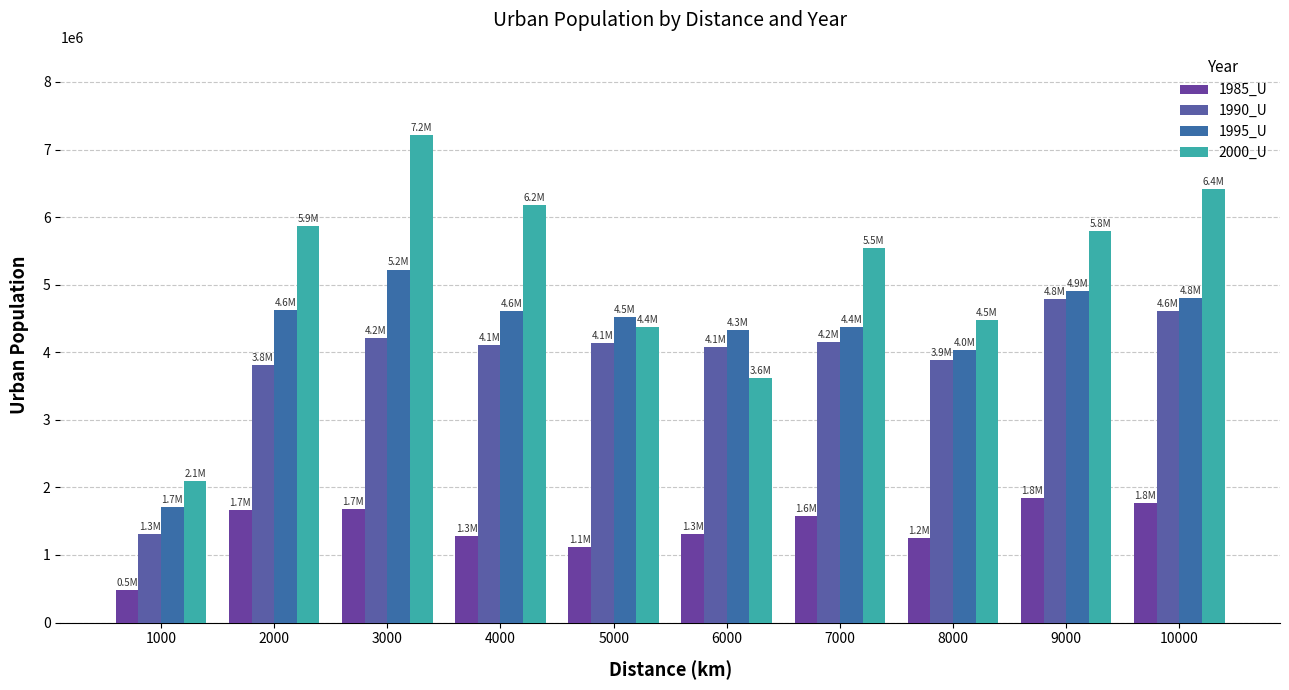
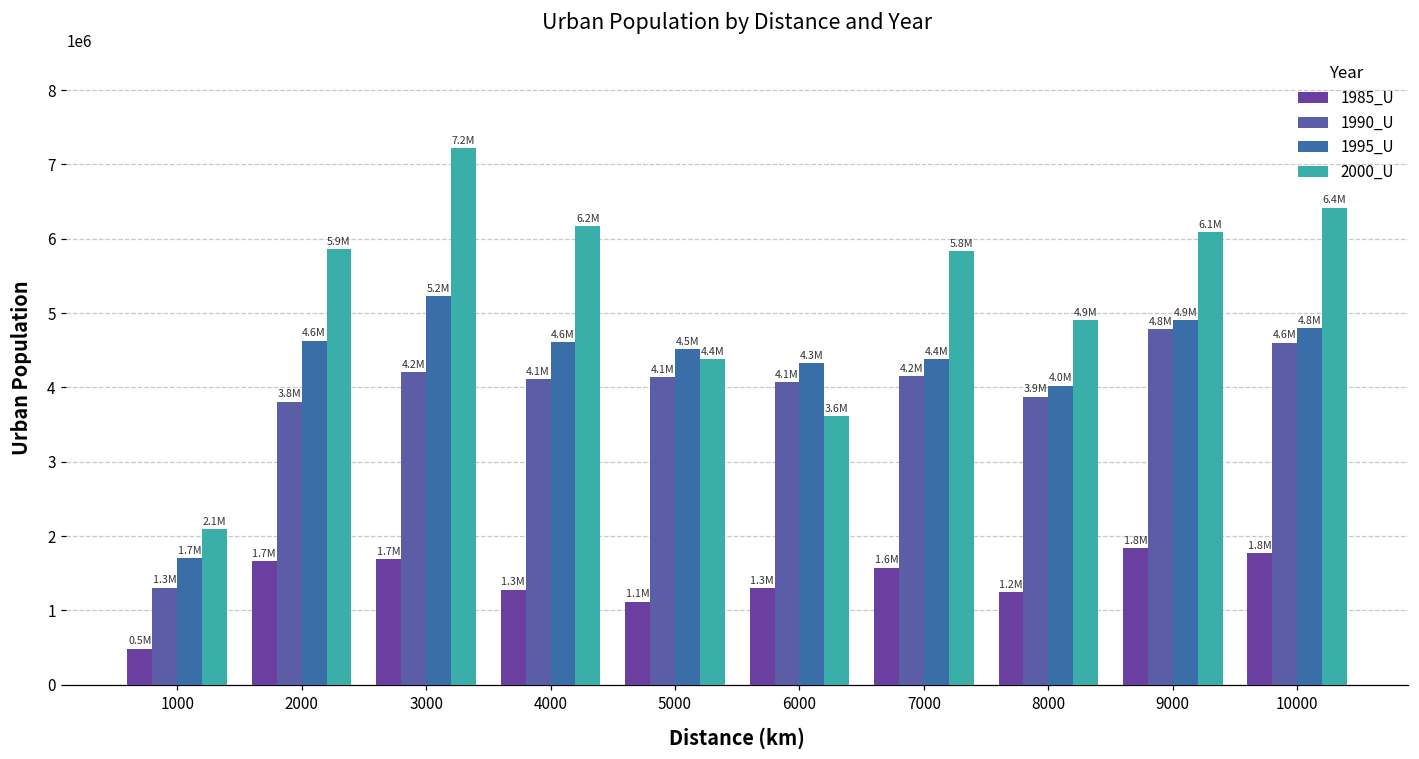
  {
    "2000_U": {
      "1000": "2.1M",
      "2000": "5.9M",
      "3000": "7.2M",
      "4000": "6.2M",
      "5000": "4.4M",
      "6000": "3.6M",
-     "7000": "5.5M",
-     "8000": "4.5M",
-     "9000": "5.8M",
+     "7000": "5.8M",
+     "8000": "4.9M",
+     "9000": "6.1M",
      "10000": "6.4M"
    }
  }
